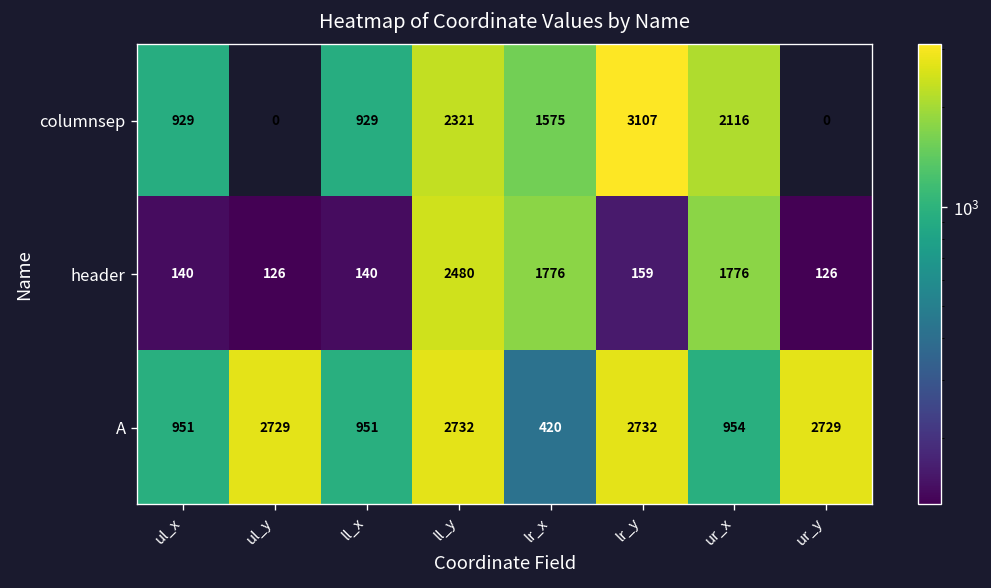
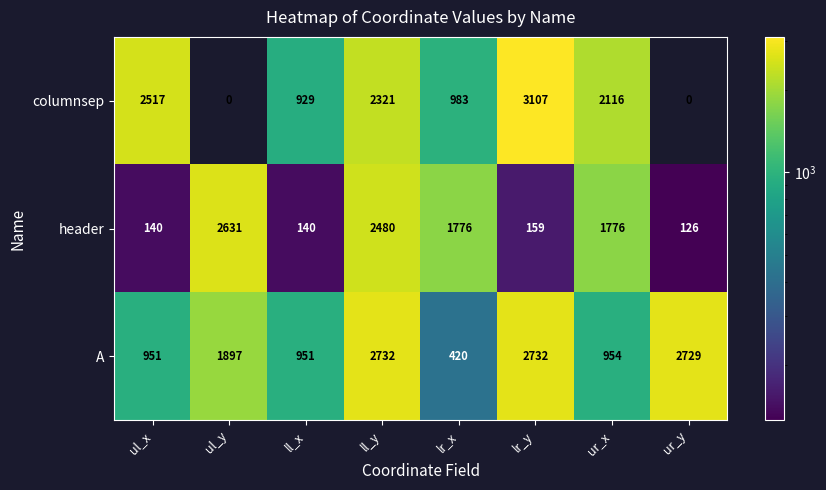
  {
    "columnsep": {
-     "ul_x": 929,
+     "ul_x": 2517,
      "ll_x": 929,
      "ll_y": 2321,
-     "lr_x": 1575,
+     "lr_x": 983,
      "lr_y": 3107,
      "ur_x": 2116
    },
    "header": {
      "ul_x": 140,
-     "ul_y": 126,
+     "ul_y": 2631,
      "ll_x": 140,
      "ll_y": 2480,
      "lr_x": 1776,
      "lr_y": 159,
      "ur_x": 1776,
      "ur_y": 126
    },
    "A": {
      "ul_x": 951,
-     "ul_y": 2729,
+     "ul_y": 1897,
      "ll_x": 951,
      "ll_y": 2732,
      "lr_x": 420,
      "lr_y": 2732,
      "ur_x": 954,
      "ur_y": 2729
    }
  }
